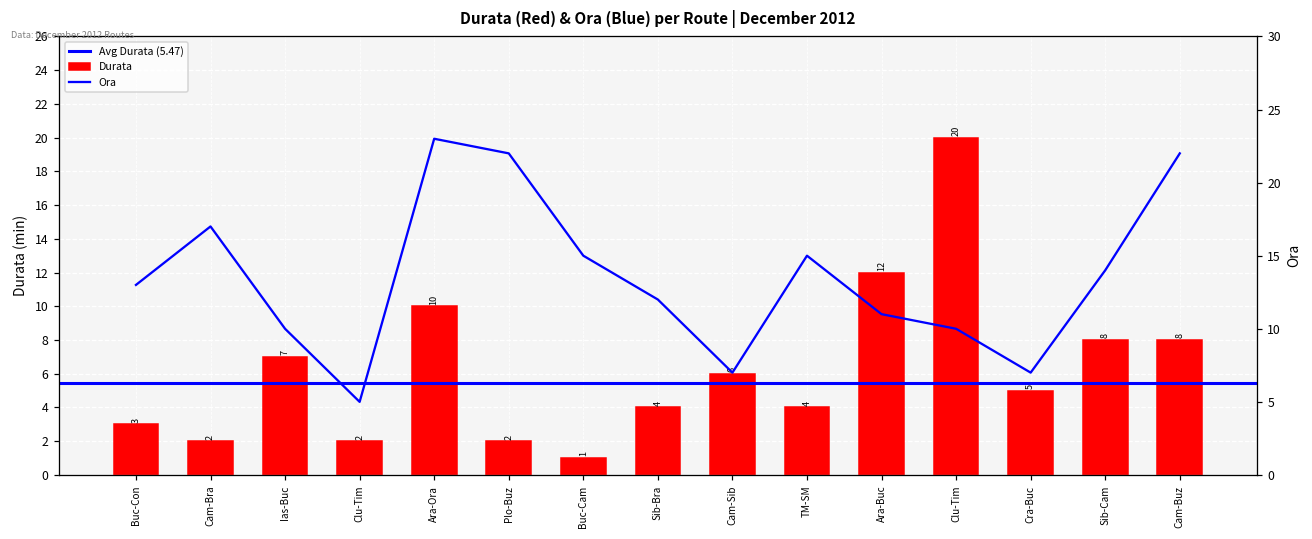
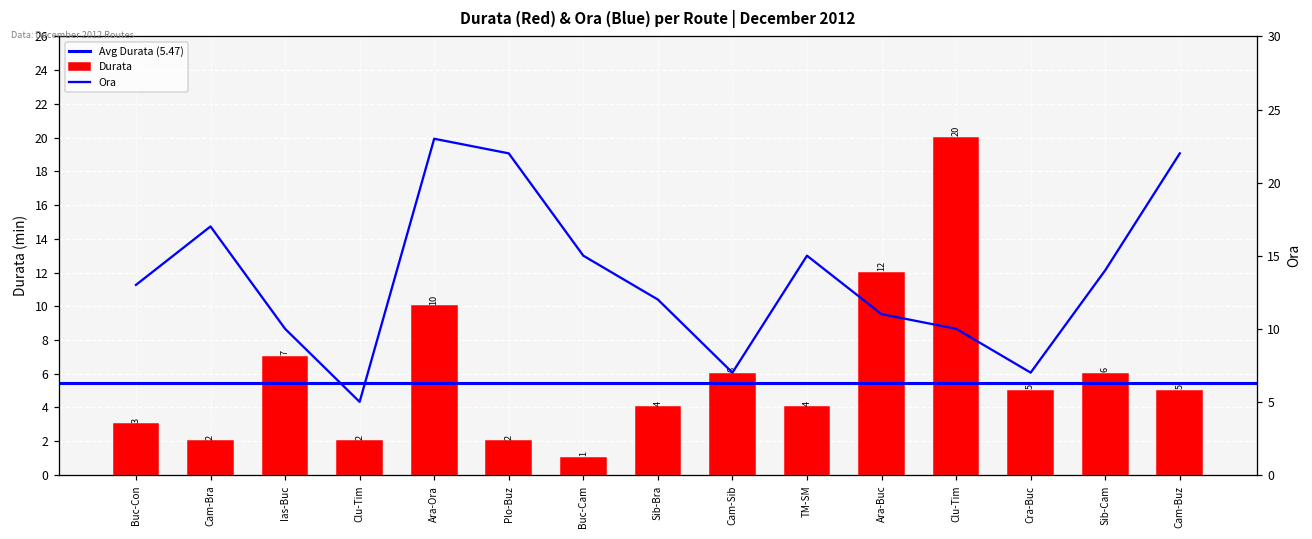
  {
    "Durata": {
      "Buc-Con": 3,
      "Cam-Bra": 2,
      "Ias-Buc": 7,
      "Ara-Ora": 10,
      "Plo-Buz": 2,
      "Buc-Cam": 1,
      "Sib-Bra": 4,
      "TM-SM": 4,
      "Ara-Buc": 12,
      "Cra-Buc": 5,
-     "Sib-Cam": 8,
-     "Cam-Buz": 8
+     "Sib-Cam": 6,
+     "Cam-Buz": 5
    }
  }
